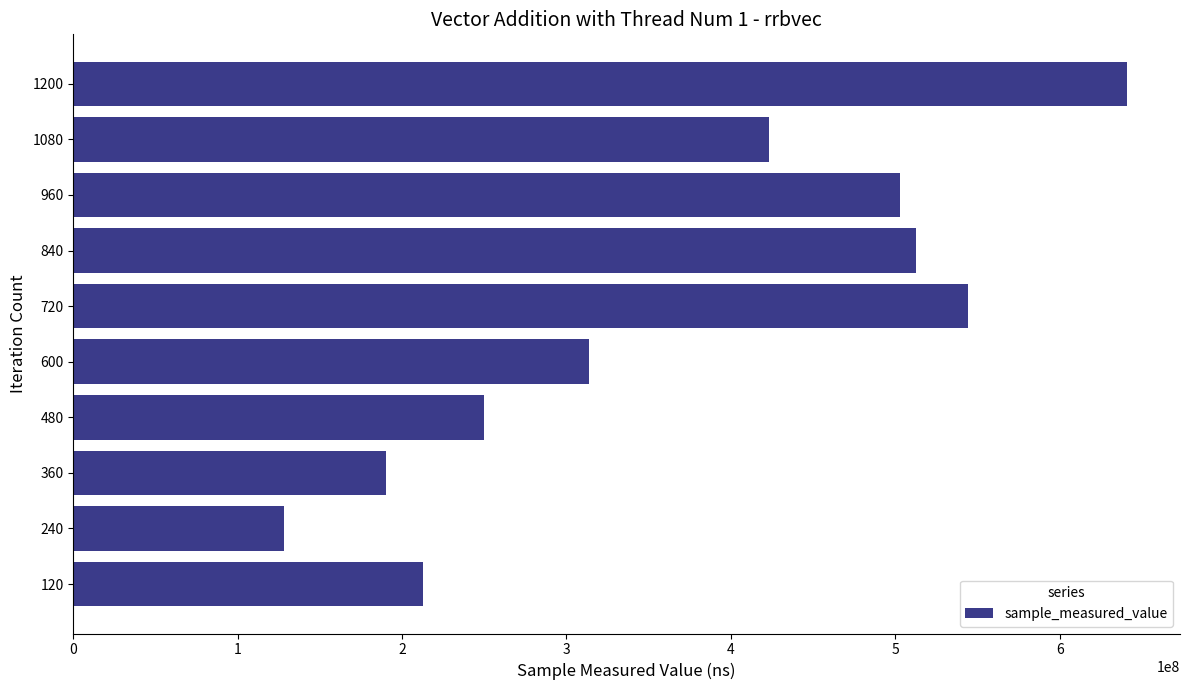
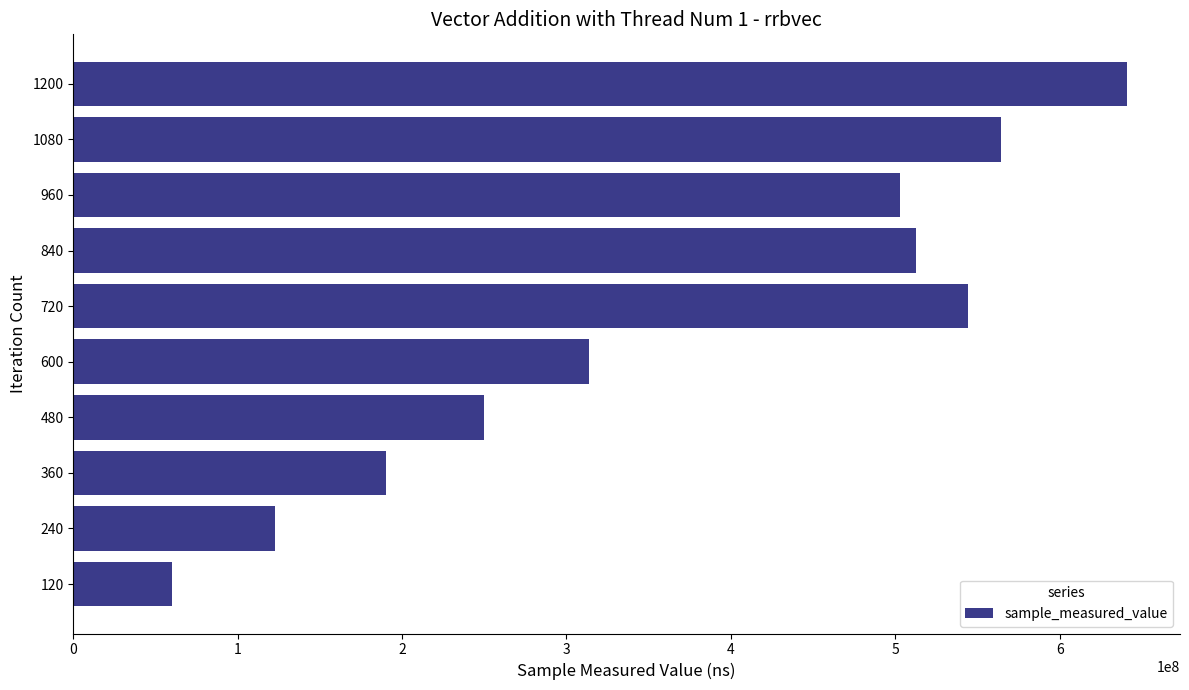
  {
    "1200": 641000000,
-   "1080": 423000000,
+   "1080": 564000000,
    "960": 503000000,
    "840": 513000000,
    "720": 544000000,
    "600": 314000000,
    "480": 250000000,
    "360": 190000000,
-   "240": 128000000,
-   "120": 212000000
+   "240": 123000000,
+   "120": 60000000
  }
